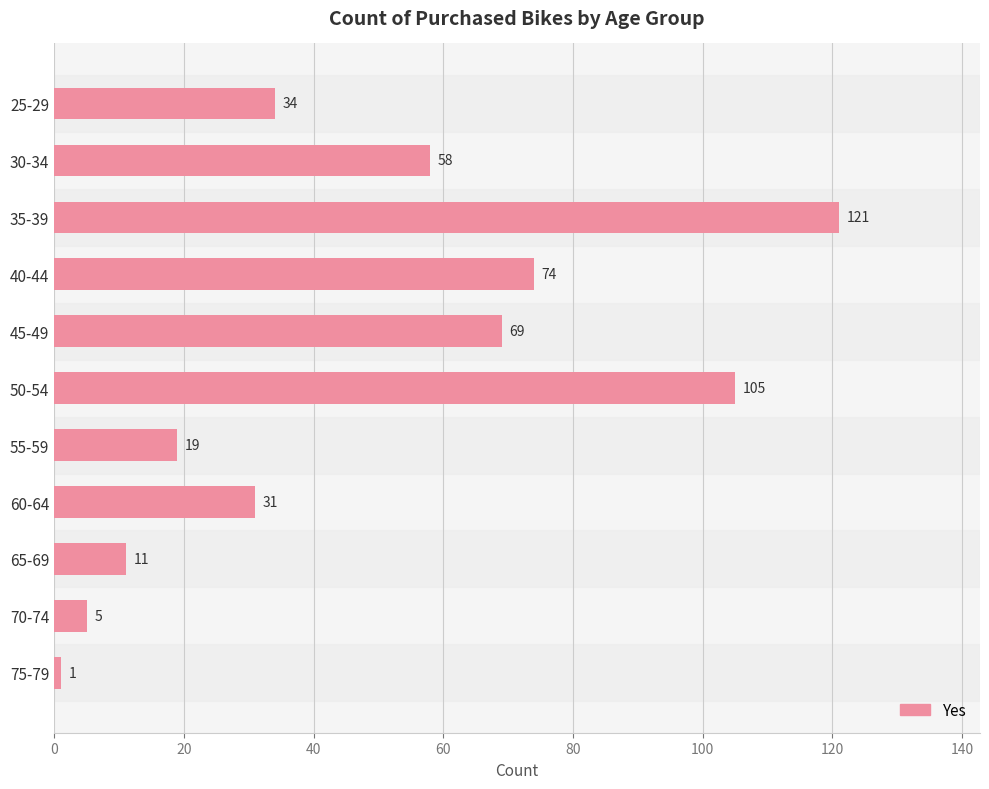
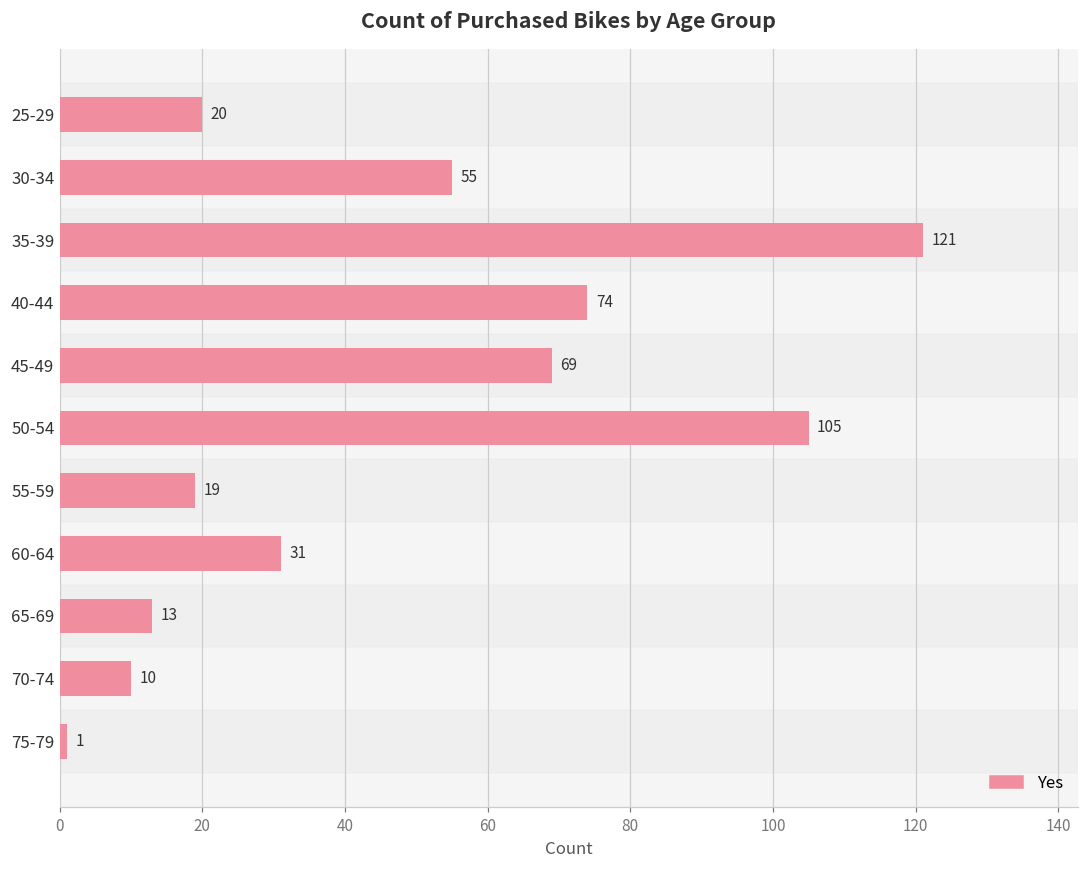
  {
-   "25-29": 34,
-   "30-34": 58,
+   "25-29": 20,
+   "30-34": 55,
    "35-39": 121,
    "40-44": 74,
    "45-49": 69,
    "50-54": 105,
    "55-59": 19,
    "60-64": 31,
-   "65-69": 11,
-   "70-74": 5,
+   "65-69": 13,
+   "70-74": 10,
    "75-79": 1
  }
